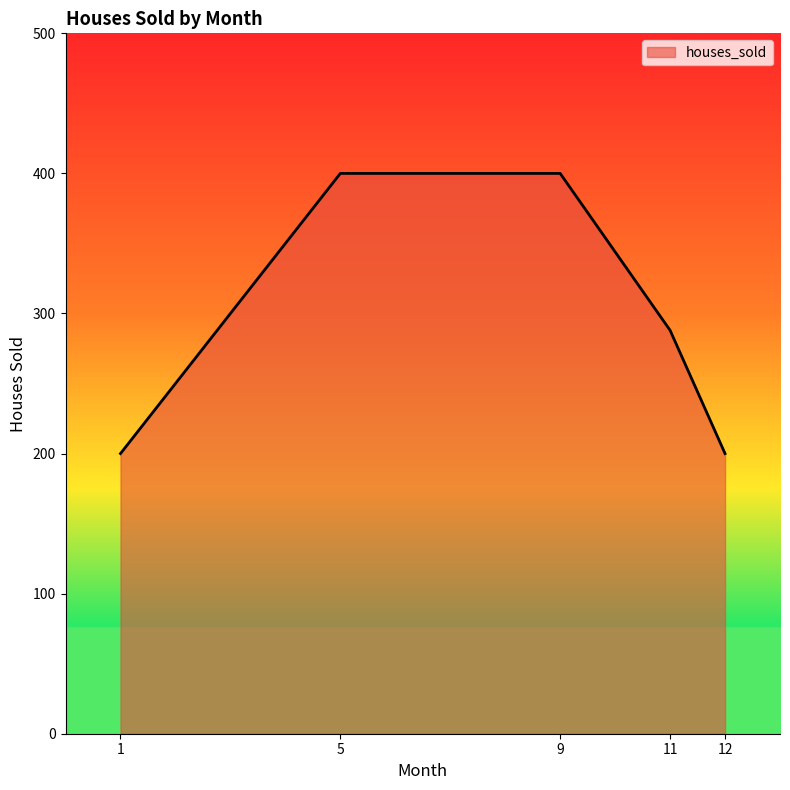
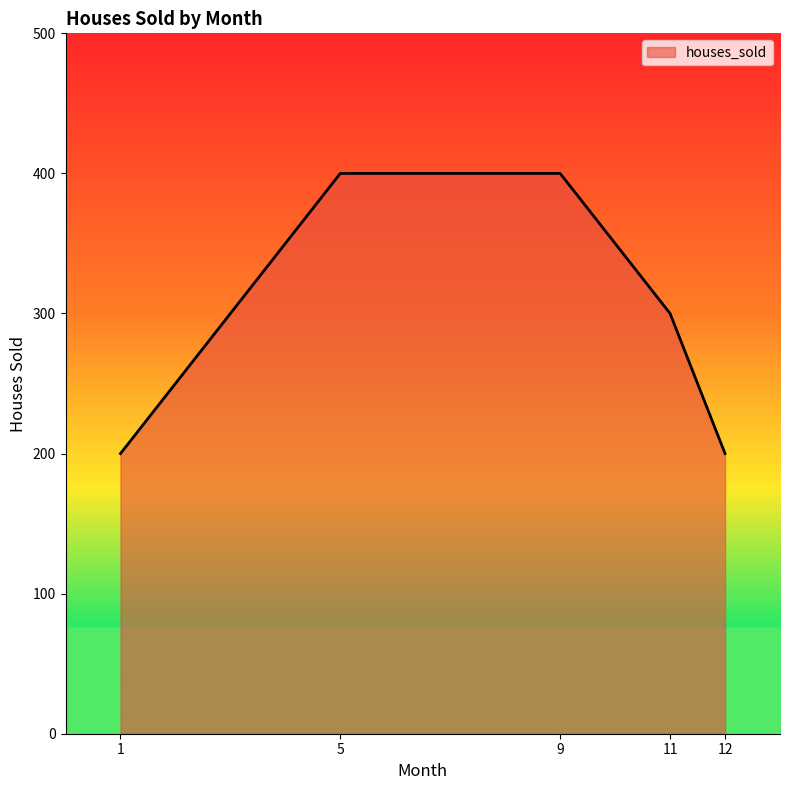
  {
    "1": 200,
    "5": 400,
    "9": 400,
-   "11": 288,
+   "11": 300,
    "12": 200
  }
